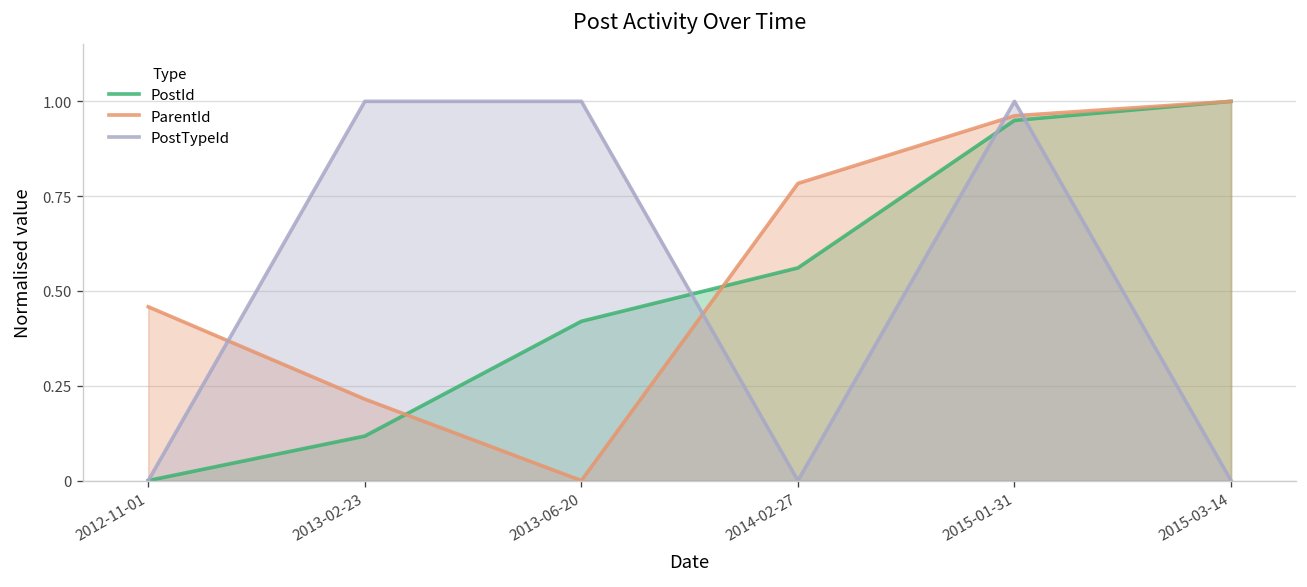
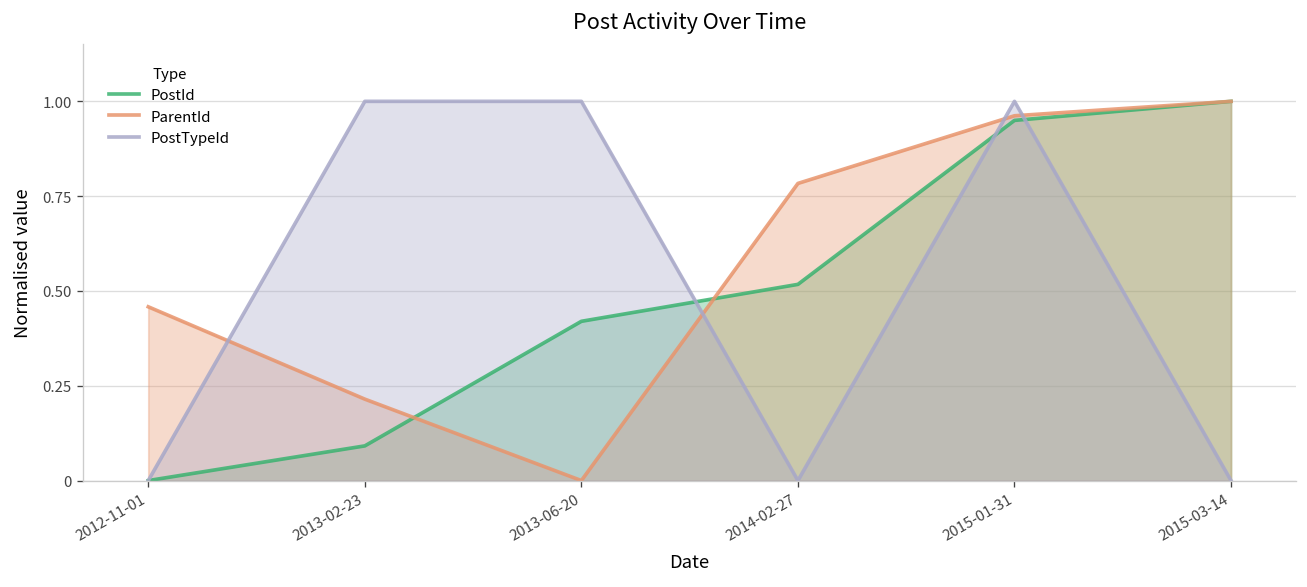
  {
    "PostId": {
-     "2013-02-23": 0.12,
+     "2013-02-23": 0.09,
      "2013-06-20": 0.42,
-     "2014-02-27": 0.56,
+     "2014-02-27": 0.52,
      "2015-01-31": 0.95
    },
    "ParentId": {
      "2012-11-01": 0.46,
      "2013-02-23": 0.21,
      "2013-06-20": 0.00,
      "2014-02-27": 0.78,
      "2015-01-31": 0.96
    },
    "PostTypeId": {
      "2013-02-23": 1.00,
      "2013-06-20": 1.00,
      "2014-02-27": 0.00,
      "2015-01-31": 1.00,
      "2015-03-14": 0.00
    }
  }
